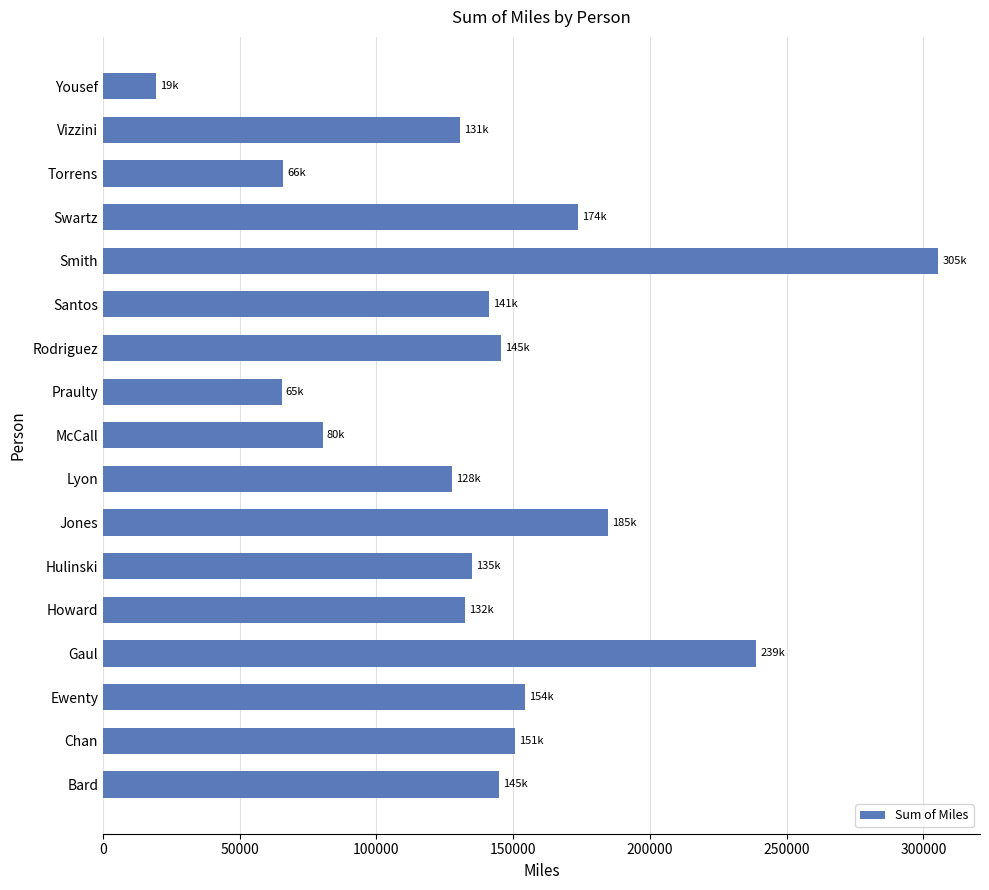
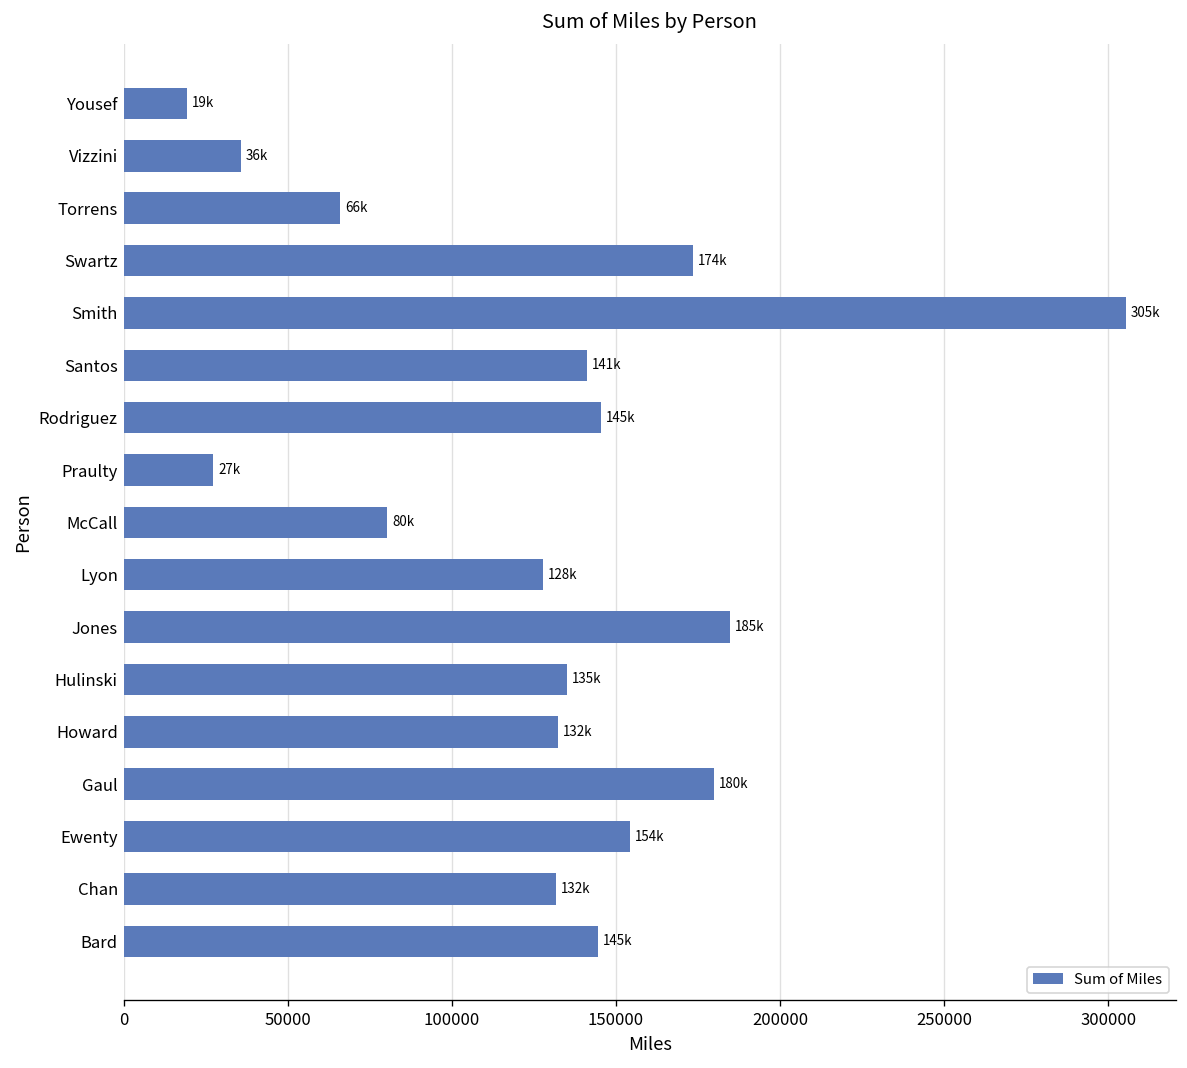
  {
    "Yousef": "19k",
-   "Vizzini": "131k",
+   "Vizzini": "36k",
    "Torrens": "66k",
    "Swartz": "174k",
    "Smith": "305k",
    "Santos": "141k",
    "Rodriguez": "145k",
-   "Praulty": "65k",
+   "Praulty": "27k",
    "McCall": "80k",
    "Lyon": "128k",
    "Jones": "185k",
    "Hulinski": "135k",
    "Howard": "132k",
-   "Gaul": "239k",
+   "Gaul": "180k",
    "Ewenty": "154k",
-   "Chan": "151k",
+   "Chan": "132k",
    "Bard": "145k"
  }
